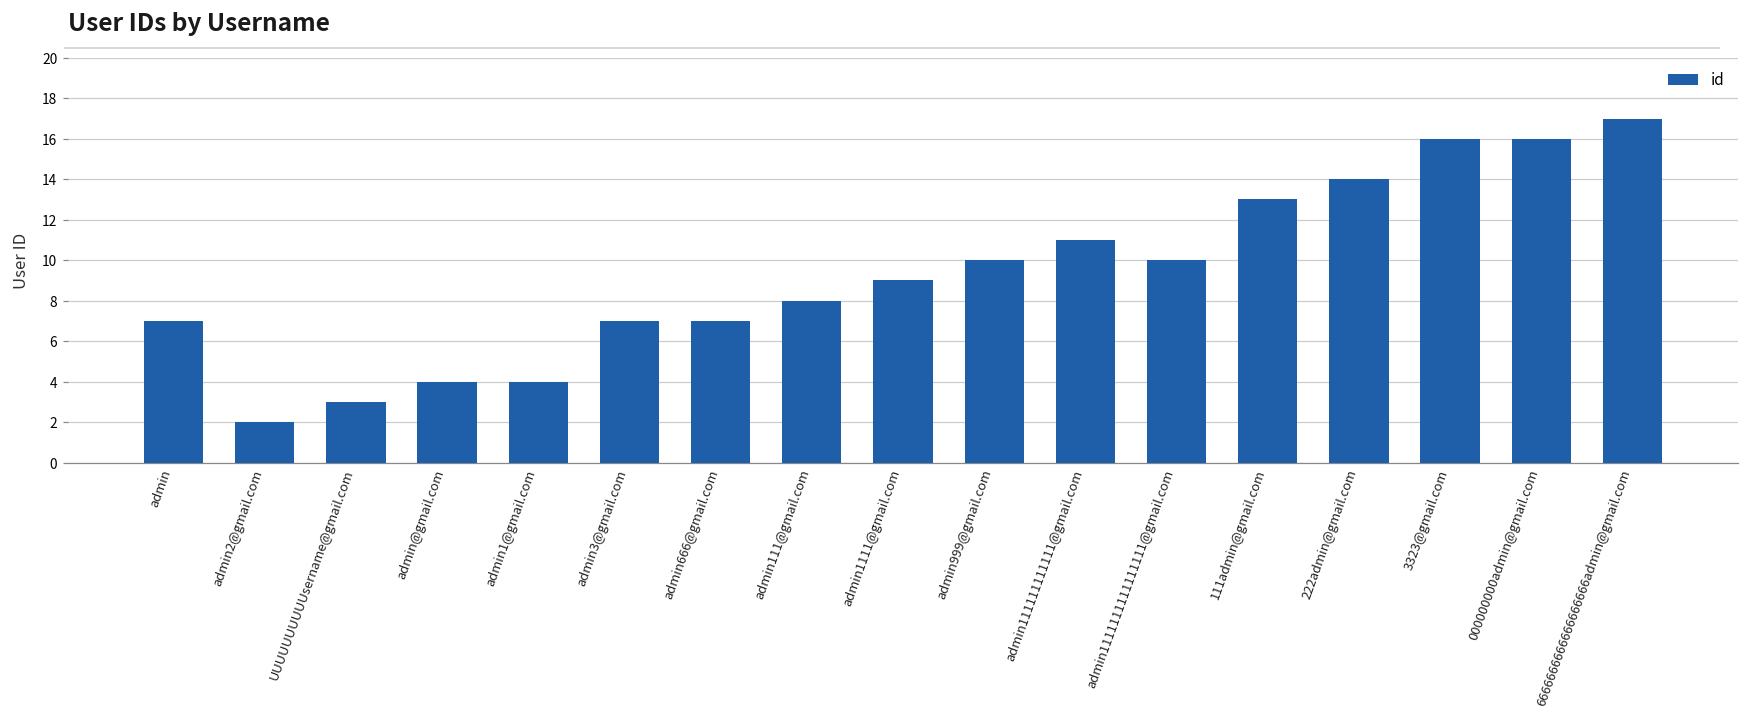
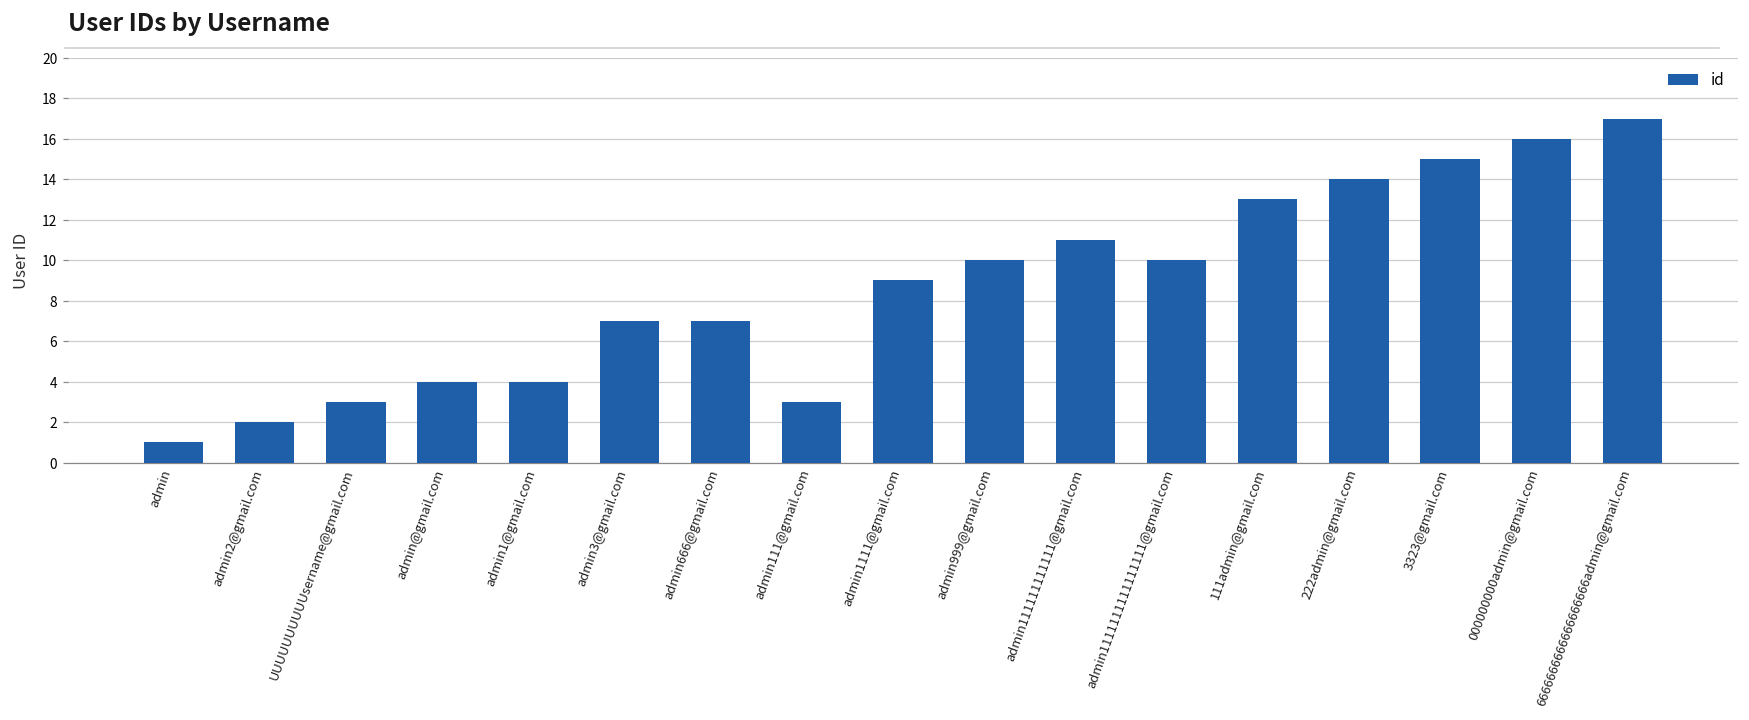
  {
-   "admin": 7,
+   "admin": 1,
    "admin2@gmail.com": 2,
    "UUUUUUUUUUsername@gmail.com": 3,
    "admin@gmail.com": 4,
    "admin1@gmail.com": 4,
    "admin3@gmail.com": 7,
    "admin666@gmail.com": 7,
-   "admin111@gmail.com": 8,
+   "admin111@gmail.com": 3,
    "admin1111@gmail.com": 9,
    "admin999@gmail.com": 10,
    "admin111111111111@gmail.com": 11,
    "admin1111111111111111@gmail.com": 10,
    "111admin@gmail.com": 13,
    "222admin@gmail.com": 14,
-   "3323@gmail.com": 16,
+   "3323@gmail.com": 15,
    "000000000admin@gmail.com": 16,
    "6666666666666666666admin@gmail.com": 17
  }
